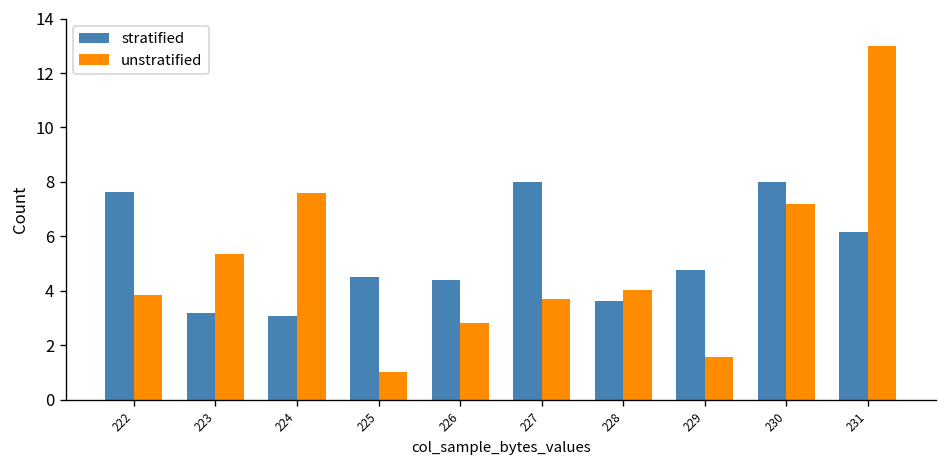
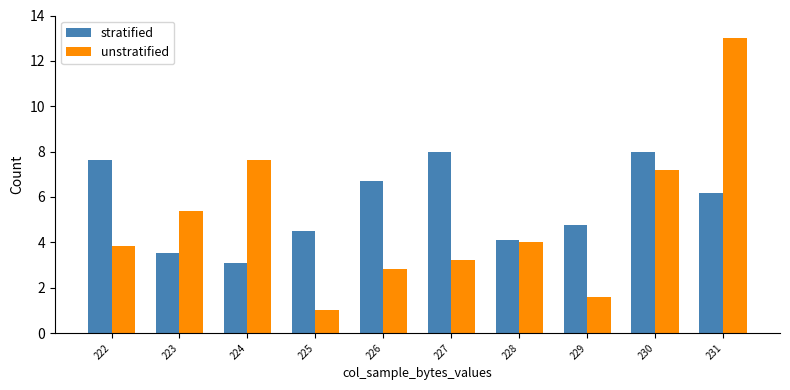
  {
    "stratified": {
      "222": 7.6,
-     "223": 3.2,
+     "223": 3.6,
      "224": 3.1,
      "225": 4.5,
-     "226": 4.4,
+     "226": 6.7,
      "227": 8.0,
-     "228": 3.6,
+     "228": 4.1,
      "229": 4.8,
      "230": 8.0,
      "231": 6.2
    },
    "unstratified": {
      "222": 3.8,
      "223": 5.4,
      "224": 7.6,
      "225": 1.0,
      "226": 2.8,
-     "227": 3.7,
+     "227": 3.2,
      "228": 4.0,
      "229": 1.6,
      "230": 7.2,
      "231": 13.0
    }
  }
